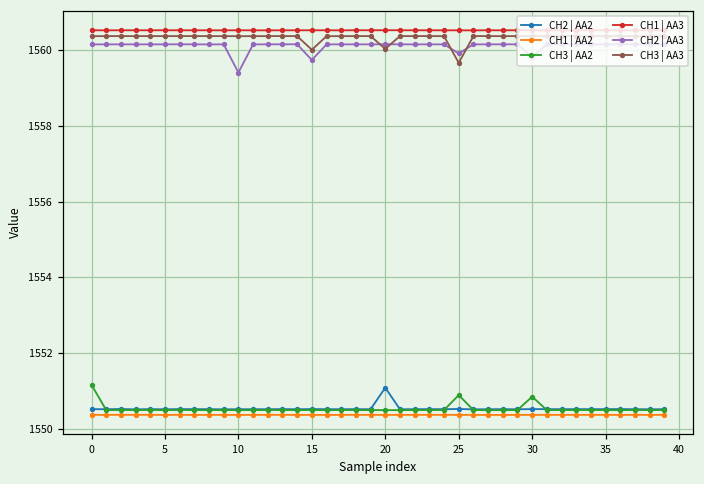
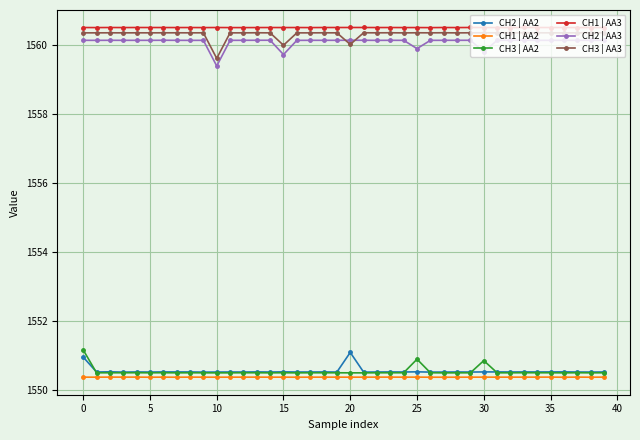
  {
    "CH2 | AA2": {
-     "0": 1550.5,
+     "0": 1551.0,
      "20": 1551.1,
      "25": 1550.5,
      "30": 1550.5
    },
    "CH1 | AA2": {
      "0": 1550.4,
      "5": 1550.4,
      "10": 1550.4,
      "15": 1550.4,
      "20": 1550.4,
      "25": 1550.4,
      "30": 1550.4,
      "35": 1550.4
    },
    "CH3 | AA2": {
      "0": 1551.2,
      "20": 1550.5,
      "25": 1550.9,
      "30": 1550.9
    },
    "CH1 | AA3": {
      "0": 1560.5,
      "5": 1560.5,
      "10": 1560.5,
      "15": 1560.5,
      "20": 1560.5,
      "25": 1560.5
    },
    "CH2 | AA3": {
      "0": 1560.1,
      "5": 1560.1,
      "10": 1559.4,
      "15": 1559.7,
      "20": 1560.1,
      "25": 1559.9
    },
    "CH3 | AA3": {
      "0": 1560.4,
      "5": 1560.4,
-     "10": 1560.4,
+     "10": 1559.6,
      "15": 1560.0,
      "20": 1560.0,
-     "25": 1559.7
+     "25": 1560.4
    }
  }
